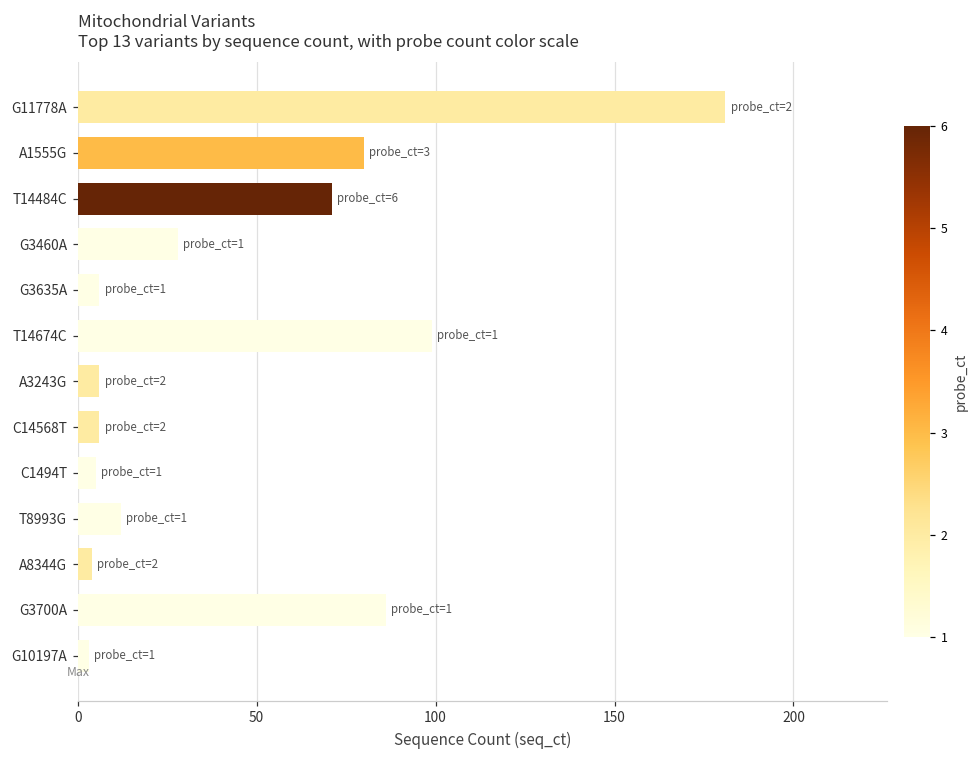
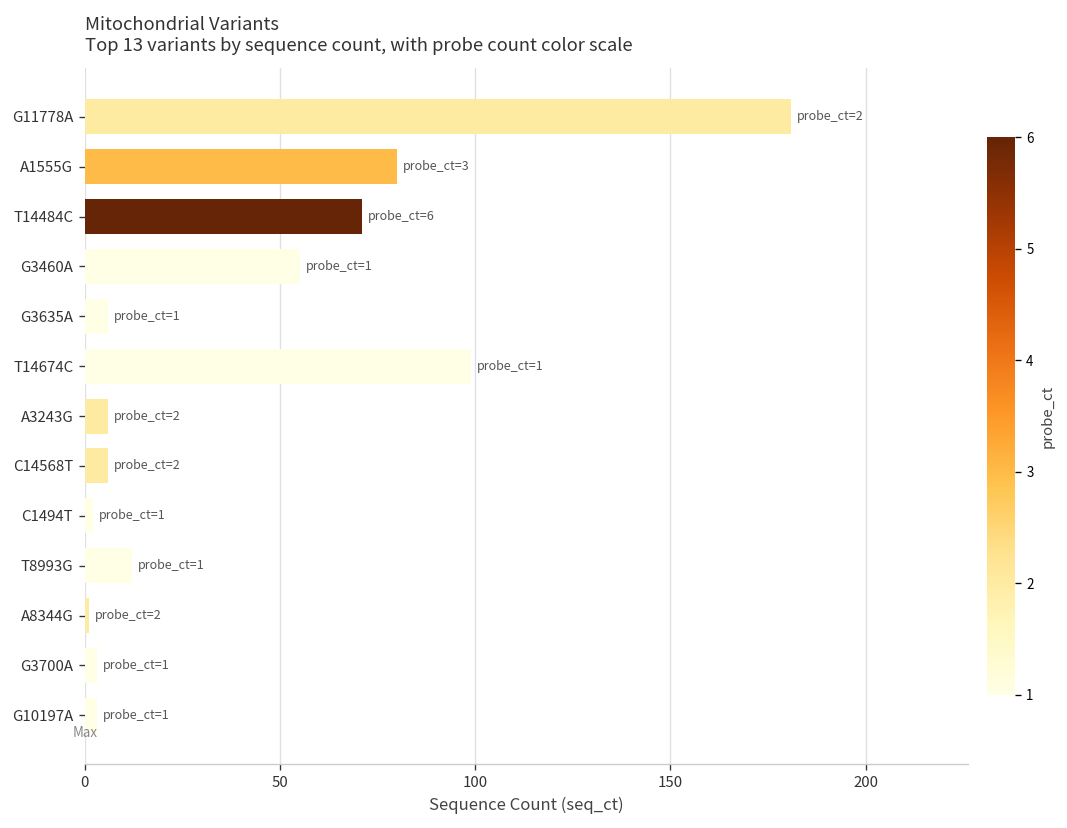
  {
-   "G3460A": 28,
-   "C1494T": 5,
-   "A8344G": 4,
-   "G3700A": 86
+   "G3460A": 55,
+   "C1494T": 2,
+   "A8344G": 1,
+   "G3700A": 3
  }
